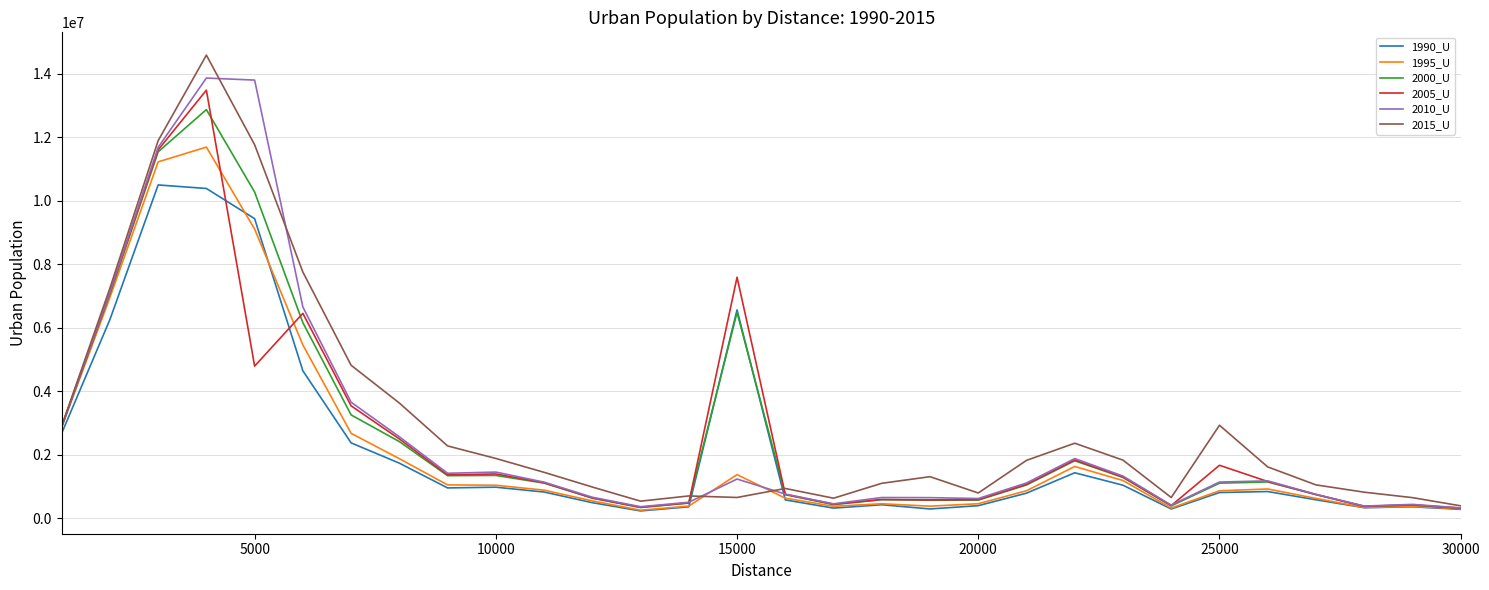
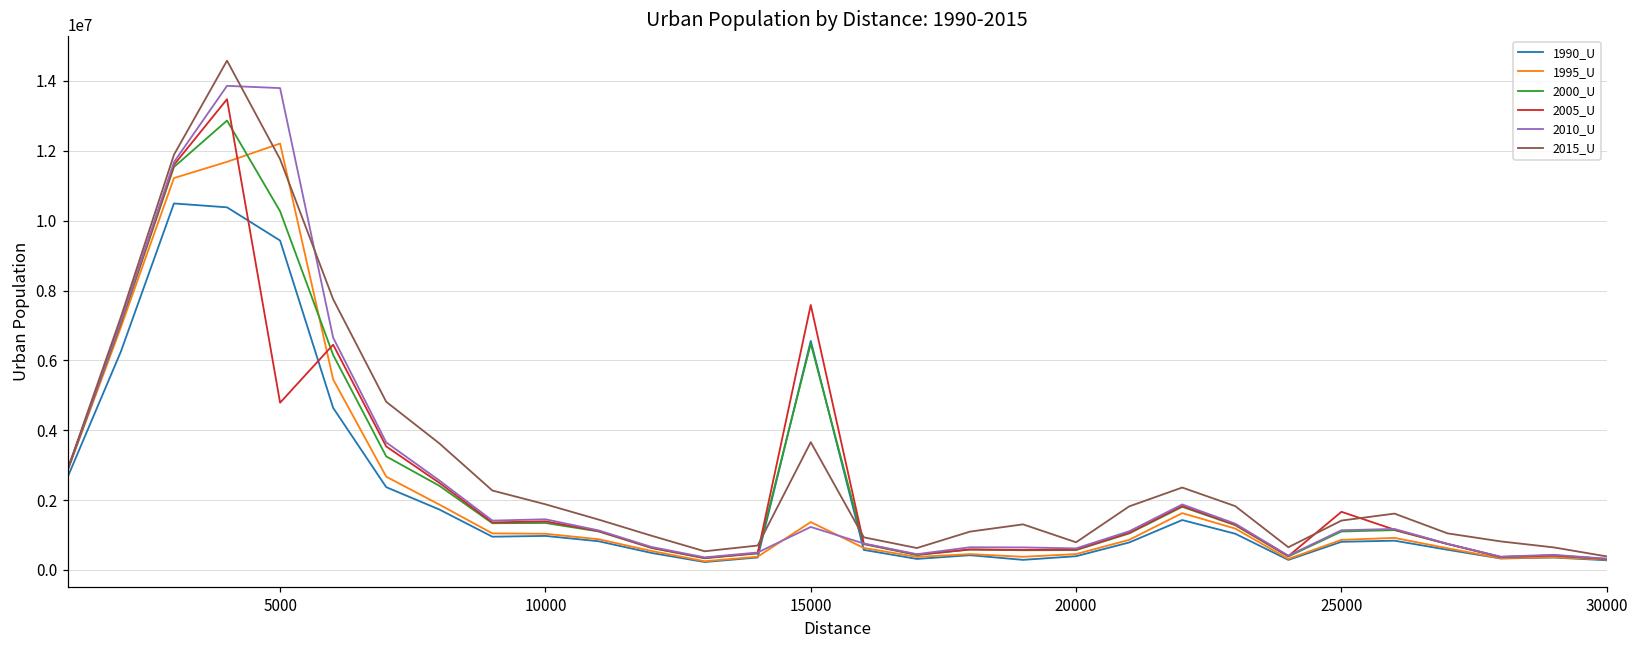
  {
    "1990_U": {
      "5000": 9400000
    },
    "1995_U": {
-     "5000": 9100000,
+     "5000": 12200000,
      "15000": 1400000
    },
    "2000_U": {
      "5000": 10300000
    },
    "2005_U": {
      "5000": 4800000,
      "15000": 7600000,
      "25000": 1700000
    },
    "2010_U": {
      "5000": 13800000,
      "15000": 1200000
    },
    "2015_U": {
      "5000": 11800000,
      "10000": 1900000,
-     "15000": 600000,
+     "15000": 3700000,
      "20000": 800000,
-     "25000": 2900000
+     "25000": 1400000
    }
  }
